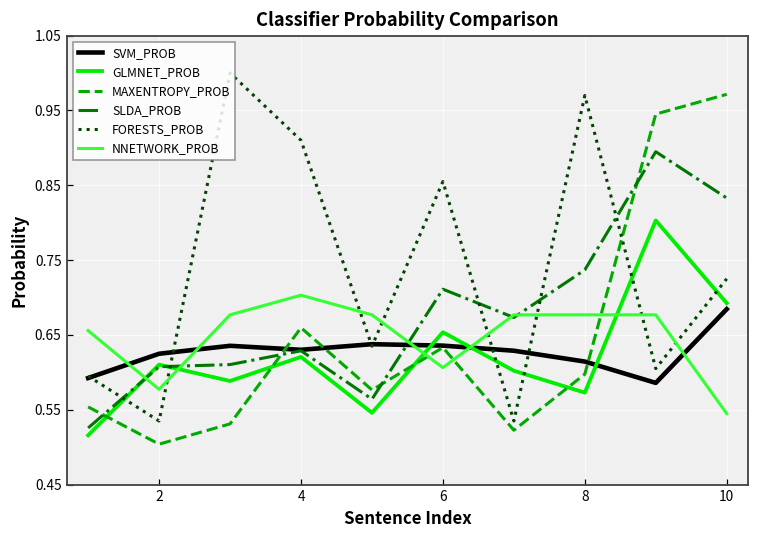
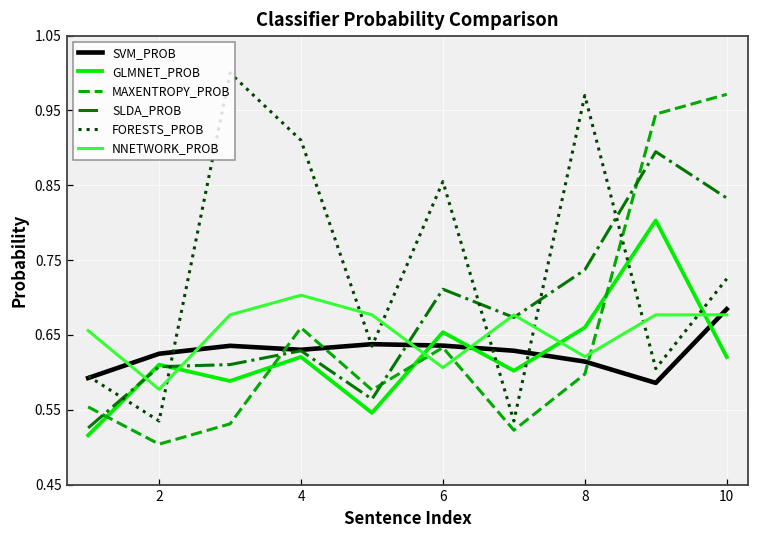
  {
    "SVM_PROB": {
      "2": 0.62,
      "8": 0.61,
      "10": 0.68
    },
    "GLMNET_PROB": {
      "4": 0.62,
      "6": 0.65,
-     "8": 0.57,
-     "10": 0.69
+     "8": 0.66,
+     "10": 0.62
    },
    "NNETWORK_PROB": {
      "2": 0.58,
      "4": 0.70,
      "6": 0.61,
-     "8": 0.68,
-     "10": 0.54
+     "8": 0.62,
+     "10": 0.68
    }
  }
